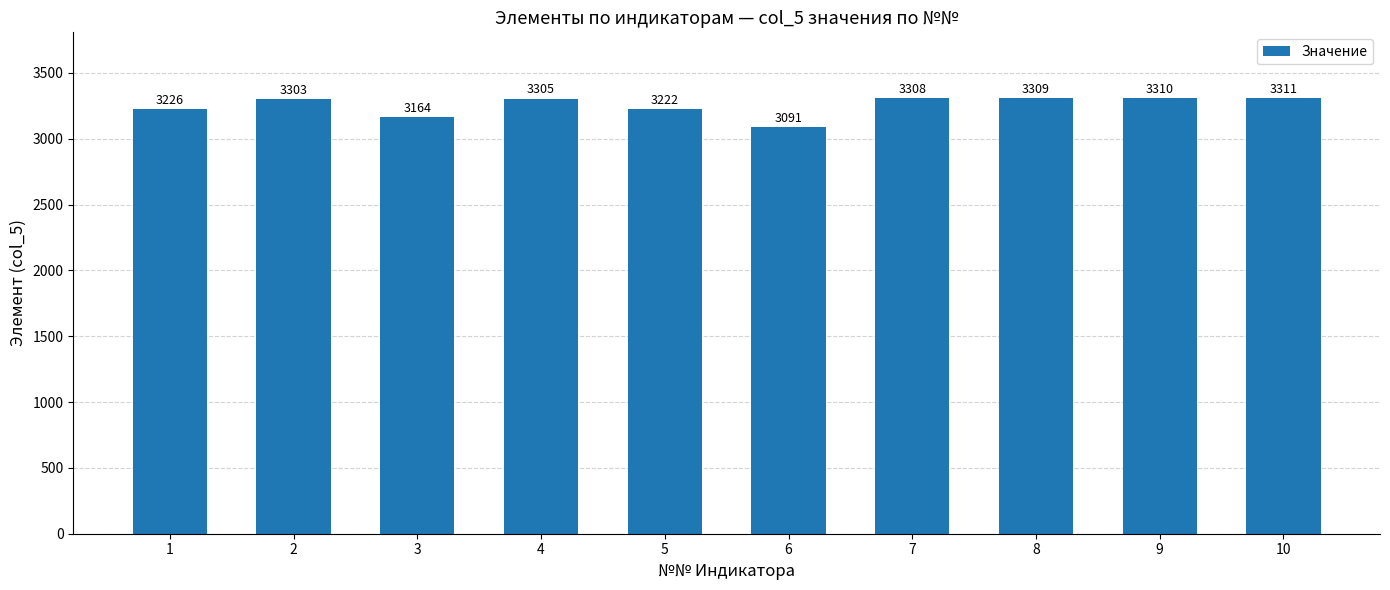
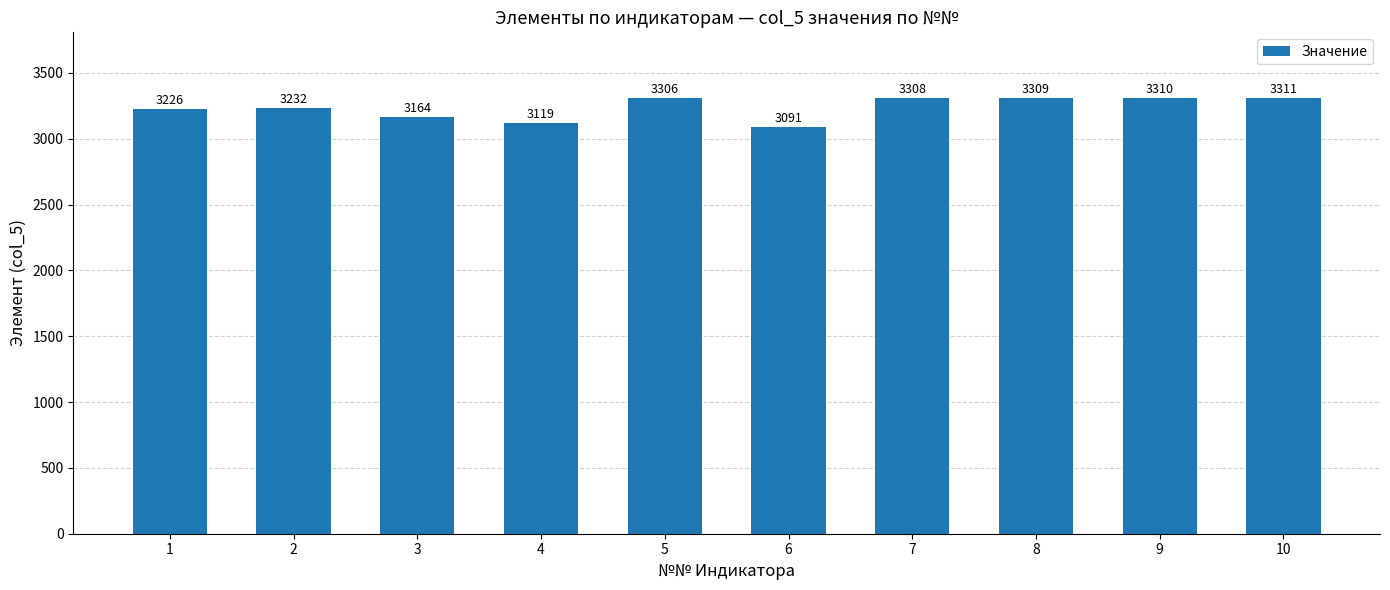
  {
    "1": 3226,
-   "2": 3303,
+   "2": 3232,
    "3": 3164,
-   "4": 3305,
-   "5": 3222,
+   "4": 3119,
+   "5": 3306,
    "6": 3091,
    "7": 3308,
    "8": 3309,
    "9": 3310,
    "10": 3311
  }
